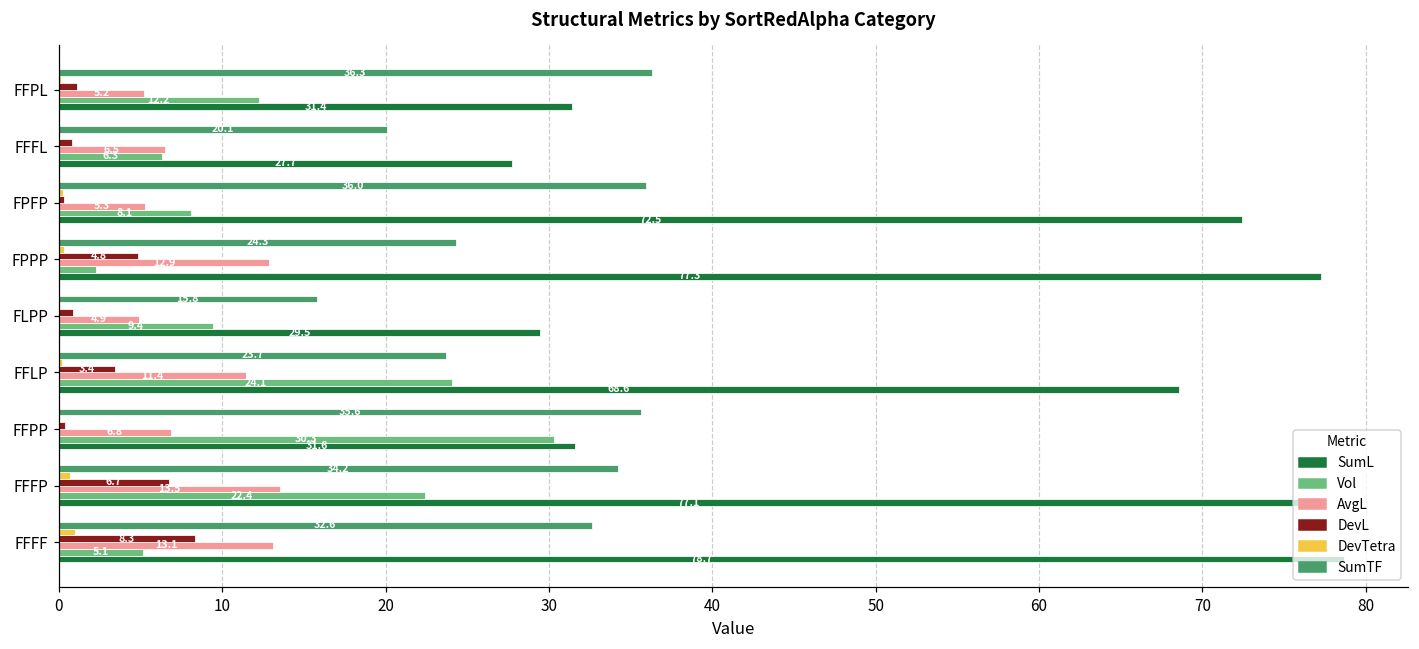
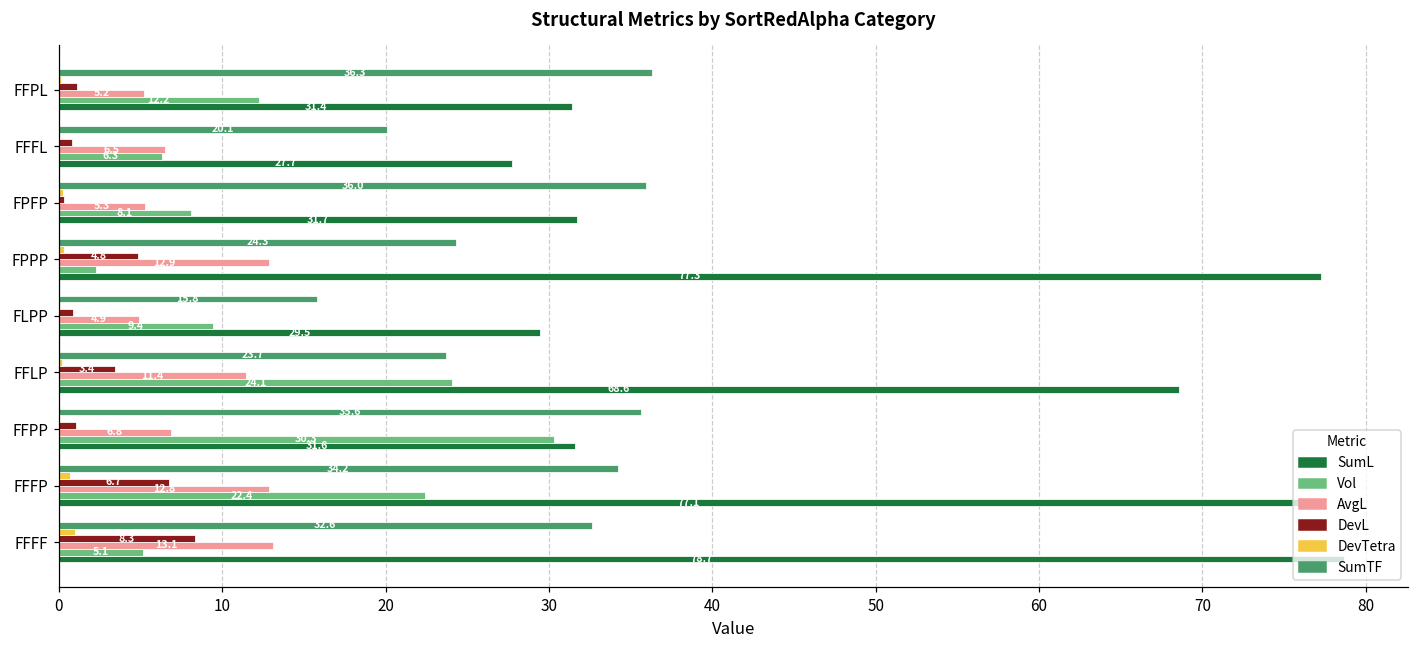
  {
    "SumL": {
      "FFPL": 31.4,
      "FFFL": 27.7,
-     "FPFP": 72.5,
+     "FPFP": 31.7,
      "FPPP": 77.3,
      "FLPP": 29.5,
      "FFLP": 68.6
    },
    "AvgL": {
      "FPFP": 5.3,
      "FLPP": 4.9,
      "FFPP": 6.8,
-     "FFFP": 13.5,
+     "FFFP": 12.8,
      "FFFF": 13.1
    },
    "DevL": {
      "FFPL": 1.1,
      "FFFL": 0.8,
      "FPFP": 0.3,
      "FLPP": 0.9,
-     "FFPP": 0.4,
+     "FFPP": 1.0,
      "FFFF": 8.3
    },
    "DevTetra": {
      "FPFP": 0.2,
      "FPPP": 0.3,
      "FFLP": 0.2,
      "FFFP": 0.7,
      "FFFF": 1.0
    }
  }
